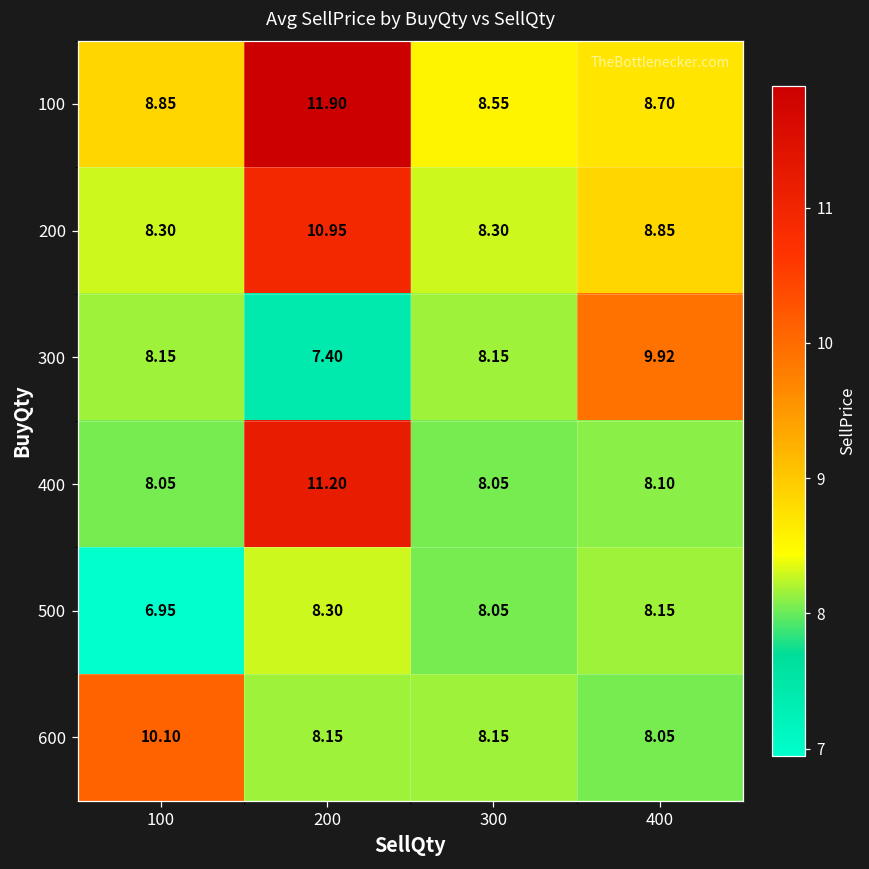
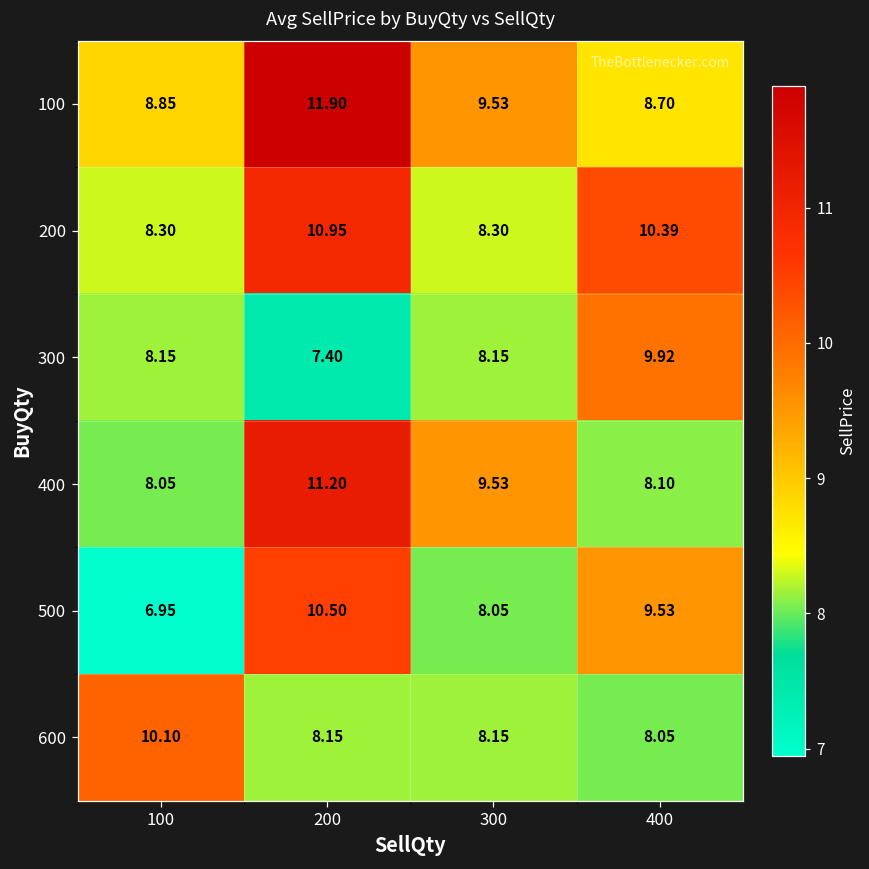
  {
    "100": {
      "100": 8.85,
      "200": 11.90,
-     "300": 8.55
+     "300": 9.53
    },
    "200": {
      "100": 8.30,
      "200": 10.95,
      "300": 8.30,
-     "400": 8.85
+     "400": 10.39
    },
    "300": {
      "100": 8.15,
      "200": 7.40,
      "300": 8.15,
      "400": 9.92
    },
    "400": {
      "100": 8.05,
      "200": 11.20,
-     "300": 8.05,
+     "300": 9.53,
      "400": 8.10
    },
    "500": {
      "100": 6.95,
-     "200": 8.30,
+     "200": 10.50,
      "300": 8.05,
-     "400": 8.15
+     "400": 9.53
    },
    "600": {
      "100": 10.10,
      "200": 8.15,
      "300": 8.15,
      "400": 8.05
    }
  }
